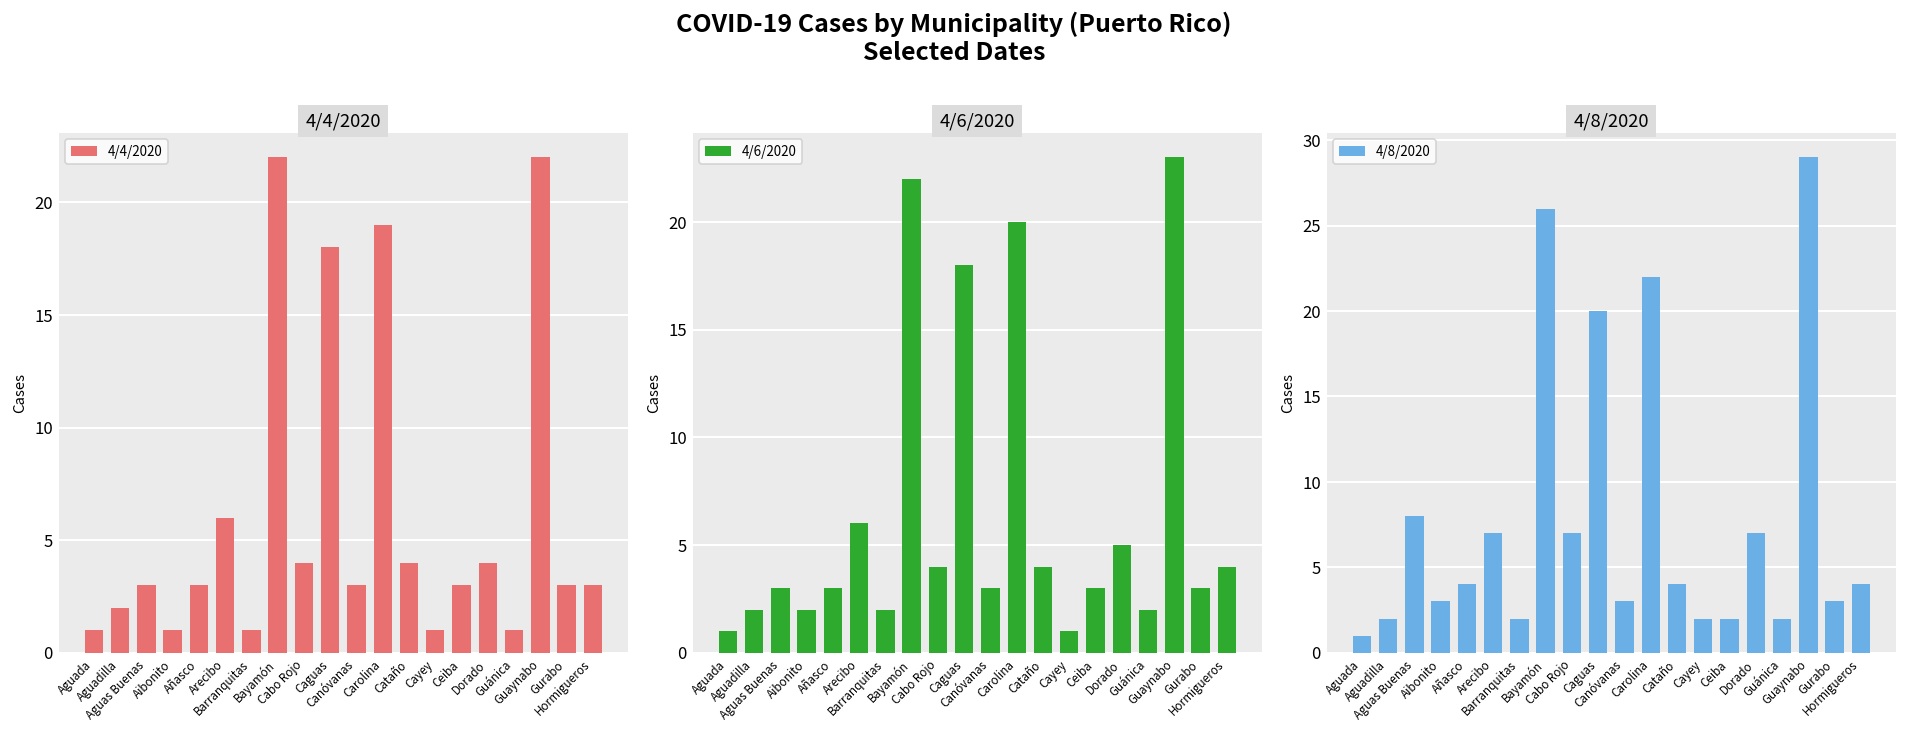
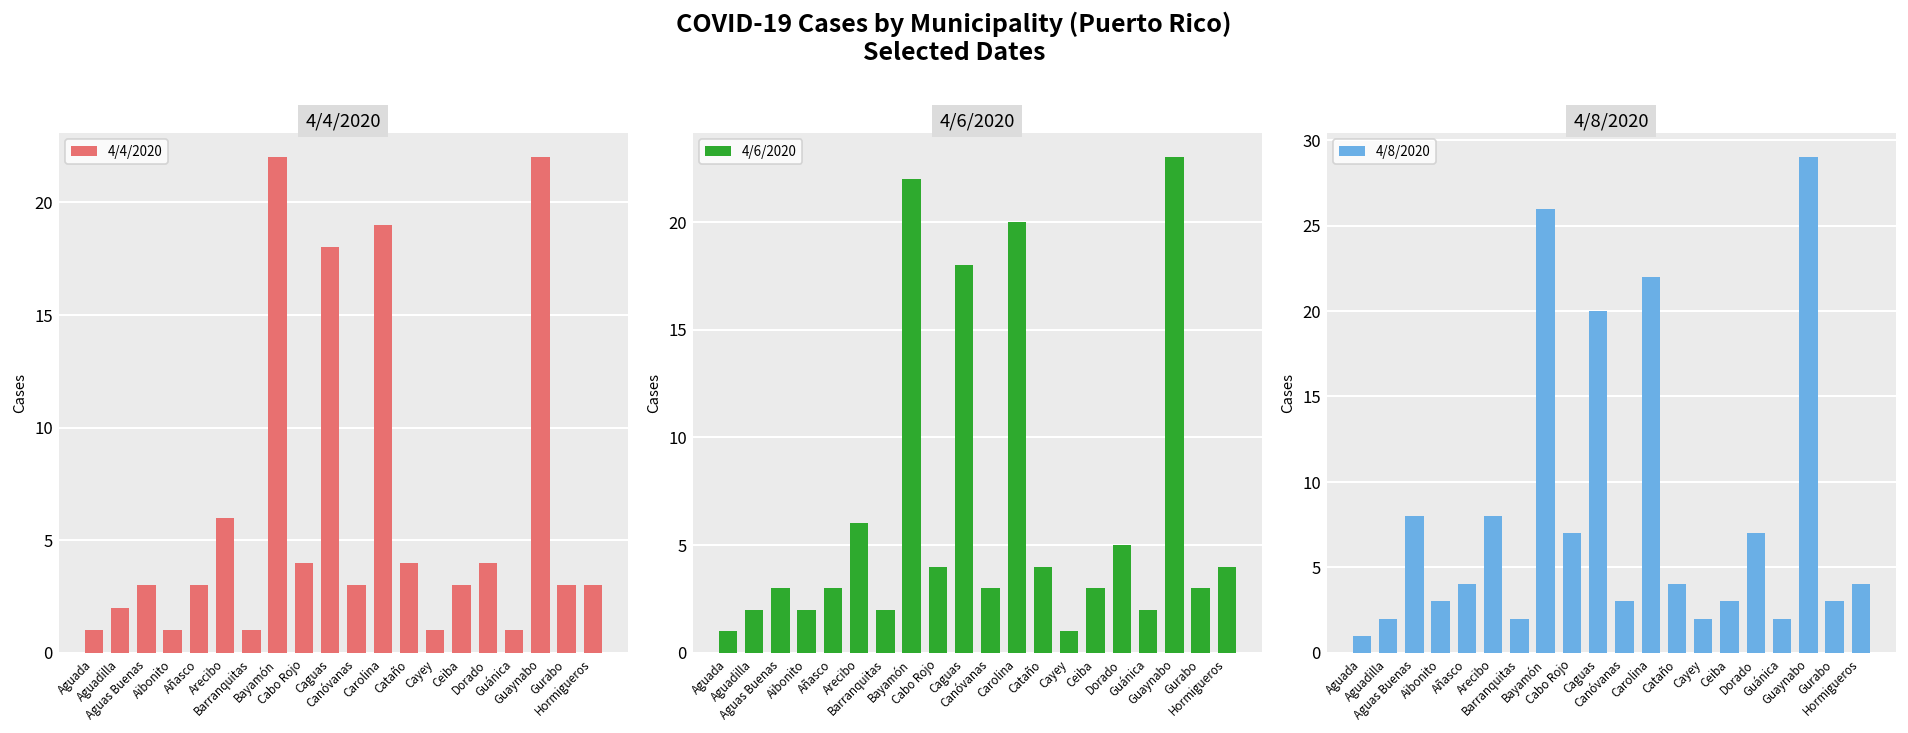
  {
    "4/4/2020": {
      "Aguada": 1.0,
      "Aguadilla": 2.0,
      "Aguas Buenas": 3.0,
      "Aibonito": 1.0,
      "Añasco": 3.0,
      "Arecibo": 6.0,
      "Barranquitas": 1.0,
      "Bayamón": 22.0,
      "Cabo Rojo": 4.0,
      "Caguas": 18.0,
      "Canóvanas": 3.0,
      "Carolina": 19.0,
      "Cataño": 4.0,
      "Cayey": 1.0,
      "Ceiba": 3.0,
      "Dorado": 4.0,
      "Guánica": 1.0,
      "Guaynabo": 22.0,
      "Gurabo": 3.0,
      "Hormigueros": 3.0
    },
    "4/6/2020": {
      "Aguada": 1.0,
      "Aguadilla": 2.0,
      "Aguas Buenas": 3.0,
      "Aibonito": 2.0,
      "Añasco": 3.0,
      "Arecibo": 6.0,
      "Barranquitas": 2.0,
      "Bayamón": 22.0,
      "Cabo Rojo": 4.0,
      "Caguas": 18.0,
      "Canóvanas": 3.0,
      "Carolina": 20.0,
      "Cataño": 4.0,
      "Cayey": 1.0,
      "Ceiba": 3.0,
      "Dorado": 5.0,
      "Guánica": 2.0,
      "Guaynabo": 23.0,
      "Gurabo": 3.0,
      "Hormigueros": 4.0
    },
    "4/8/2020": {
      "Aguada": 1,
      "Aguadilla": 2,
      "Aguas Buenas": 8,
      "Aibonito": 3,
      "Añasco": 4,
-     "Arecibo": 7,
+     "Arecibo": 8,
      "Barranquitas": 2,
      "Bayamón": 26,
      "Cabo Rojo": 7,
      "Caguas": 20,
      "Canóvanas": 3,
      "Carolina": 22,
      "Cataño": 4,
      "Cayey": 2,
-     "Ceiba": 2,
+     "Ceiba": 3,
      "Dorado": 7,
      "Guánica": 2,
      "Guaynabo": 29,
      "Gurabo": 3,
      "Hormigueros": 4
    }
  }
